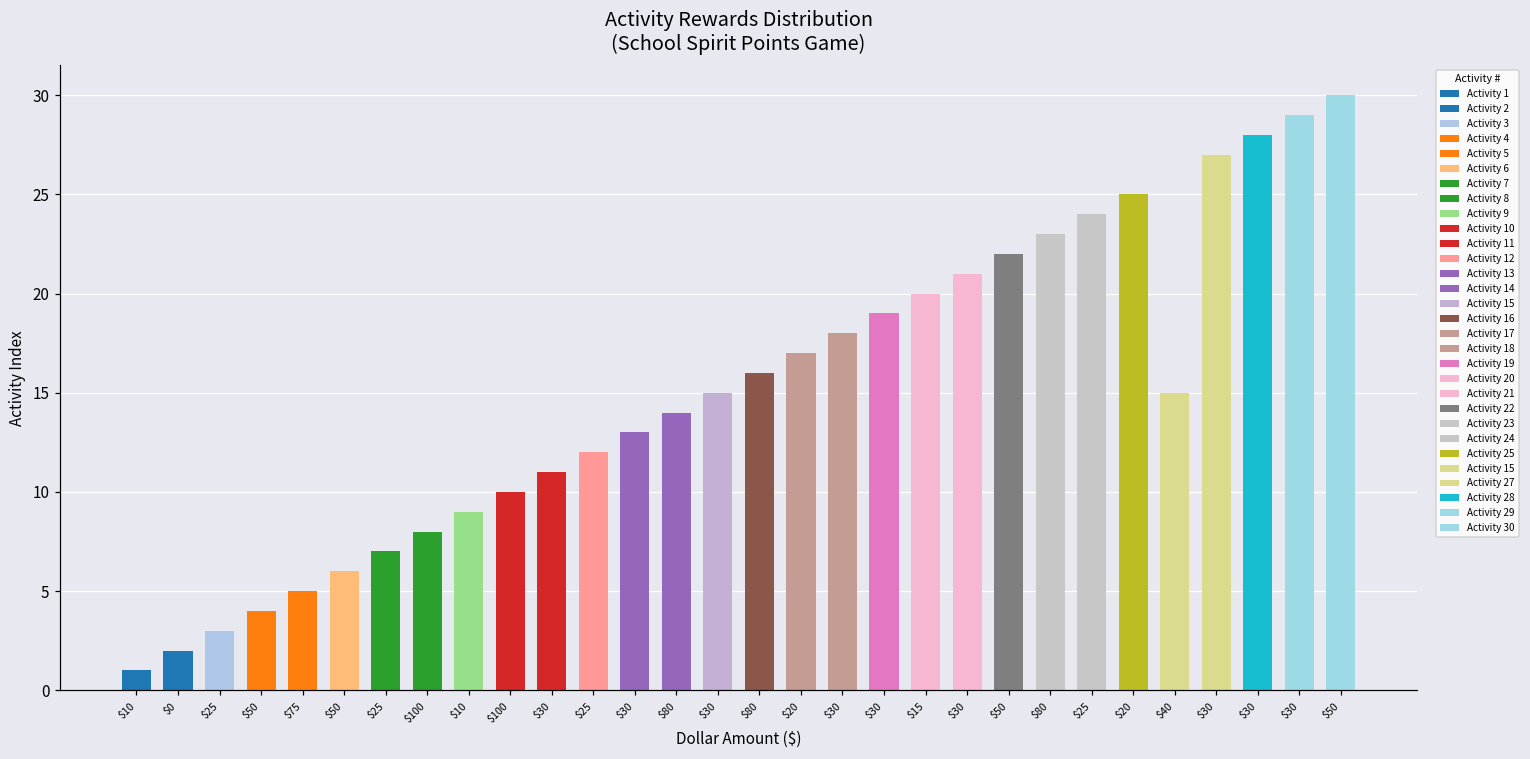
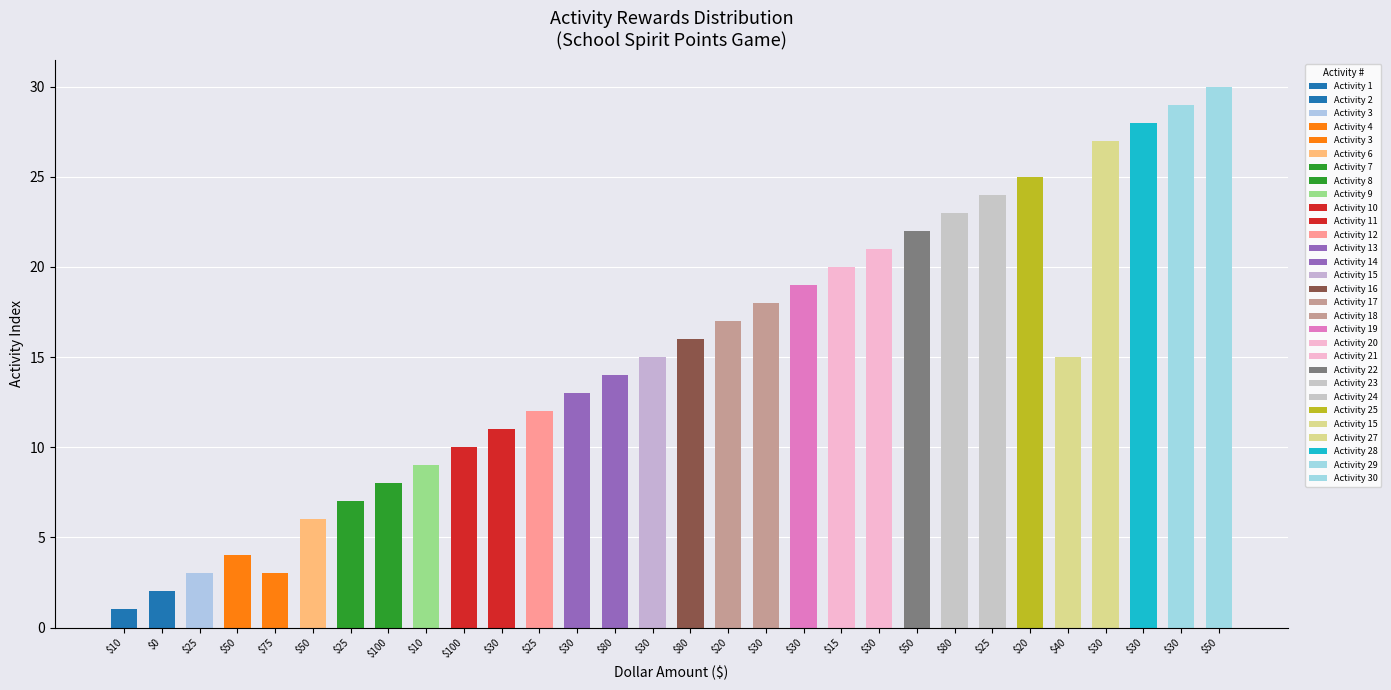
  {
    "$0": 2,
-   "$75": 5,
+   "$75": 3,
    "$15": 20,
    "$40": 15
  }
